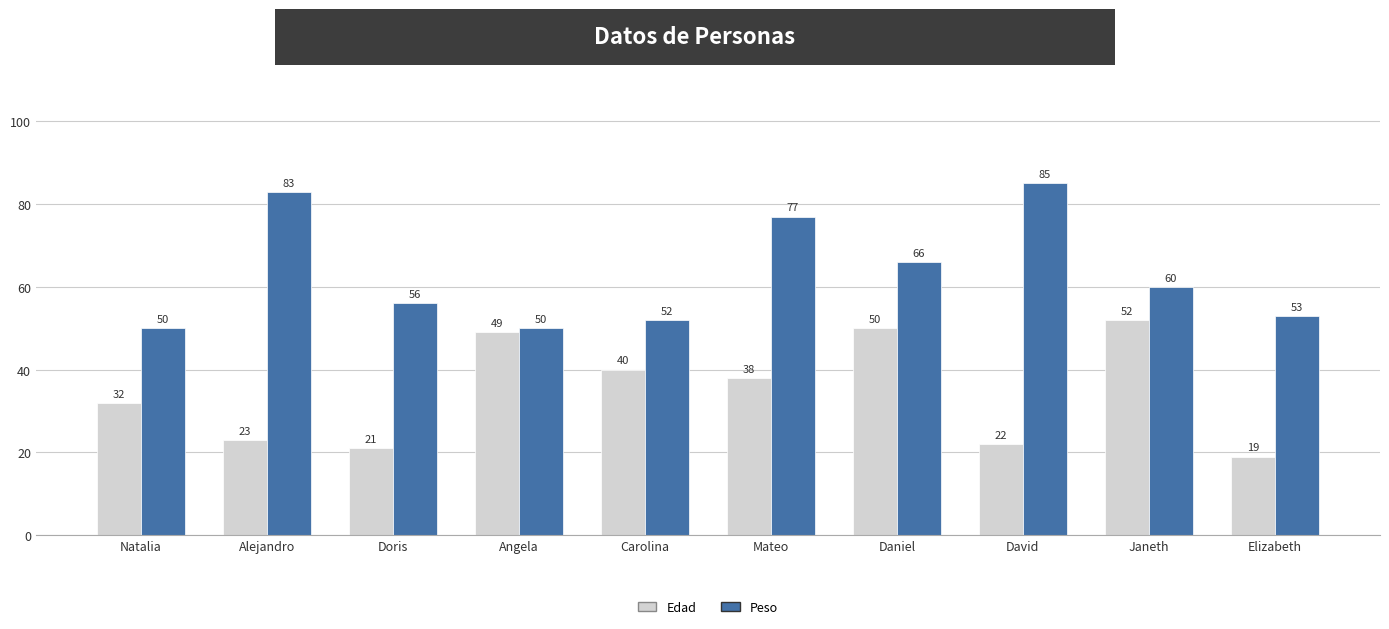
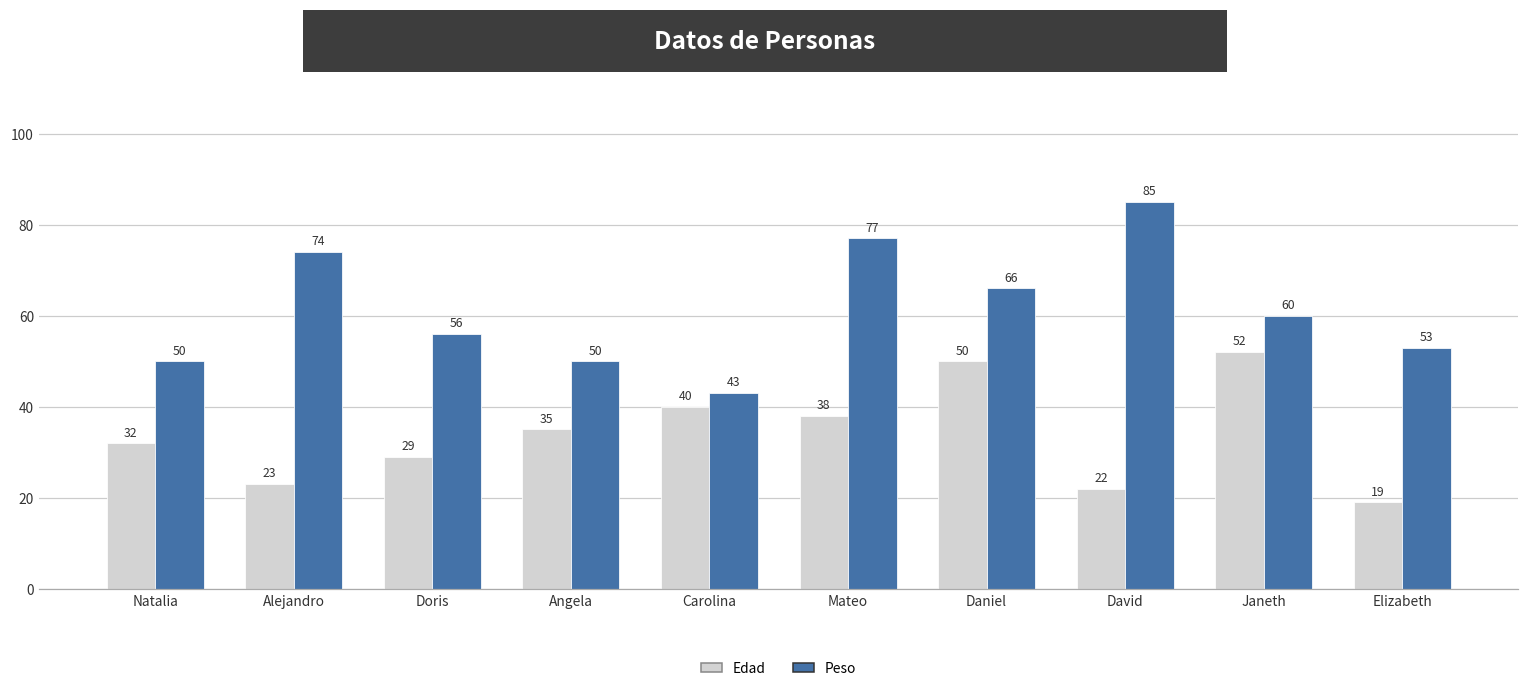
  {
    "Edad": {
      "Natalia": 32,
      "Alejandro": 23,
-     "Doris": 21,
-     "Angela": 49,
+     "Doris": 29,
+     "Angela": 35,
      "Carolina": 40,
      "Mateo": 38,
      "Daniel": 50,
      "David": 22,
      "Janeth": 52,
      "Elizabeth": 19
    },
    "Peso": {
      "Natalia": 50,
-     "Alejandro": 83,
+     "Alejandro": 74,
      "Doris": 56,
      "Angela": 50,
-     "Carolina": 52,
+     "Carolina": 43,
      "Mateo": 77,
      "Daniel": 66,
      "David": 85,
      "Janeth": 60,
      "Elizabeth": 53
    }
  }
